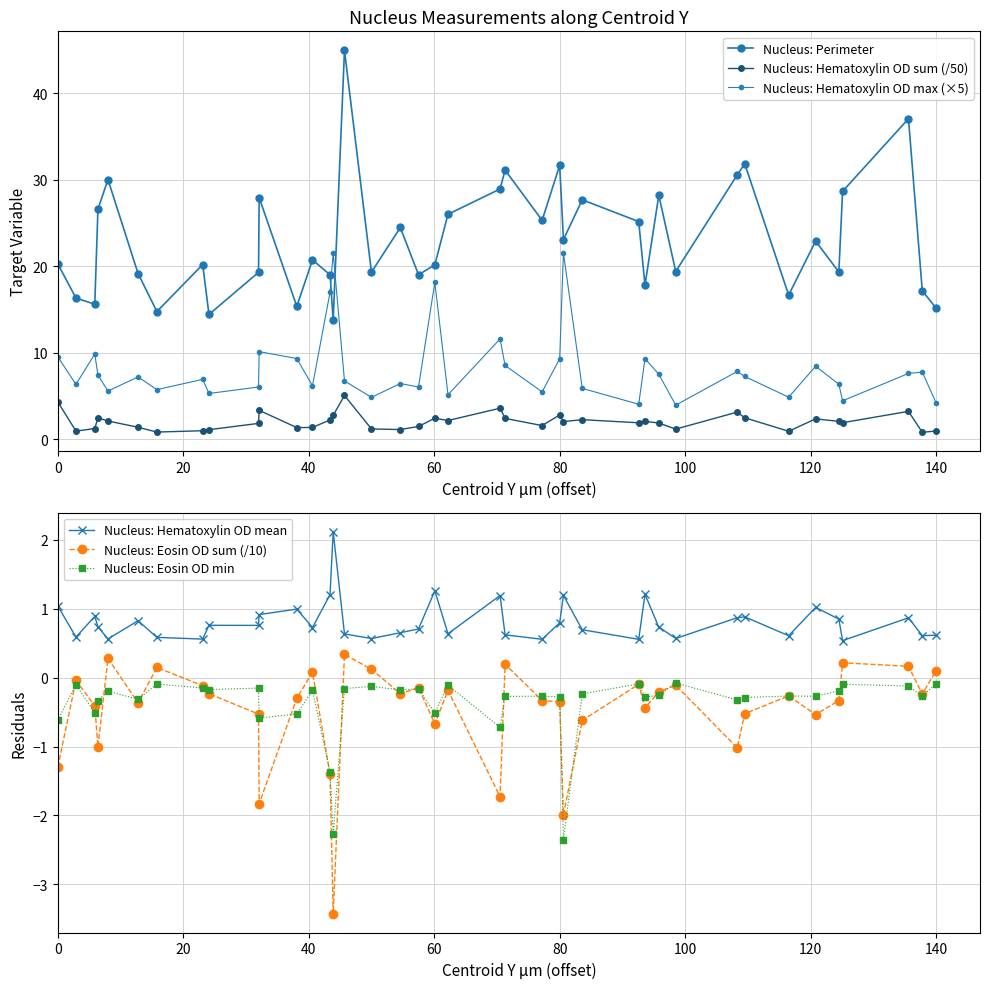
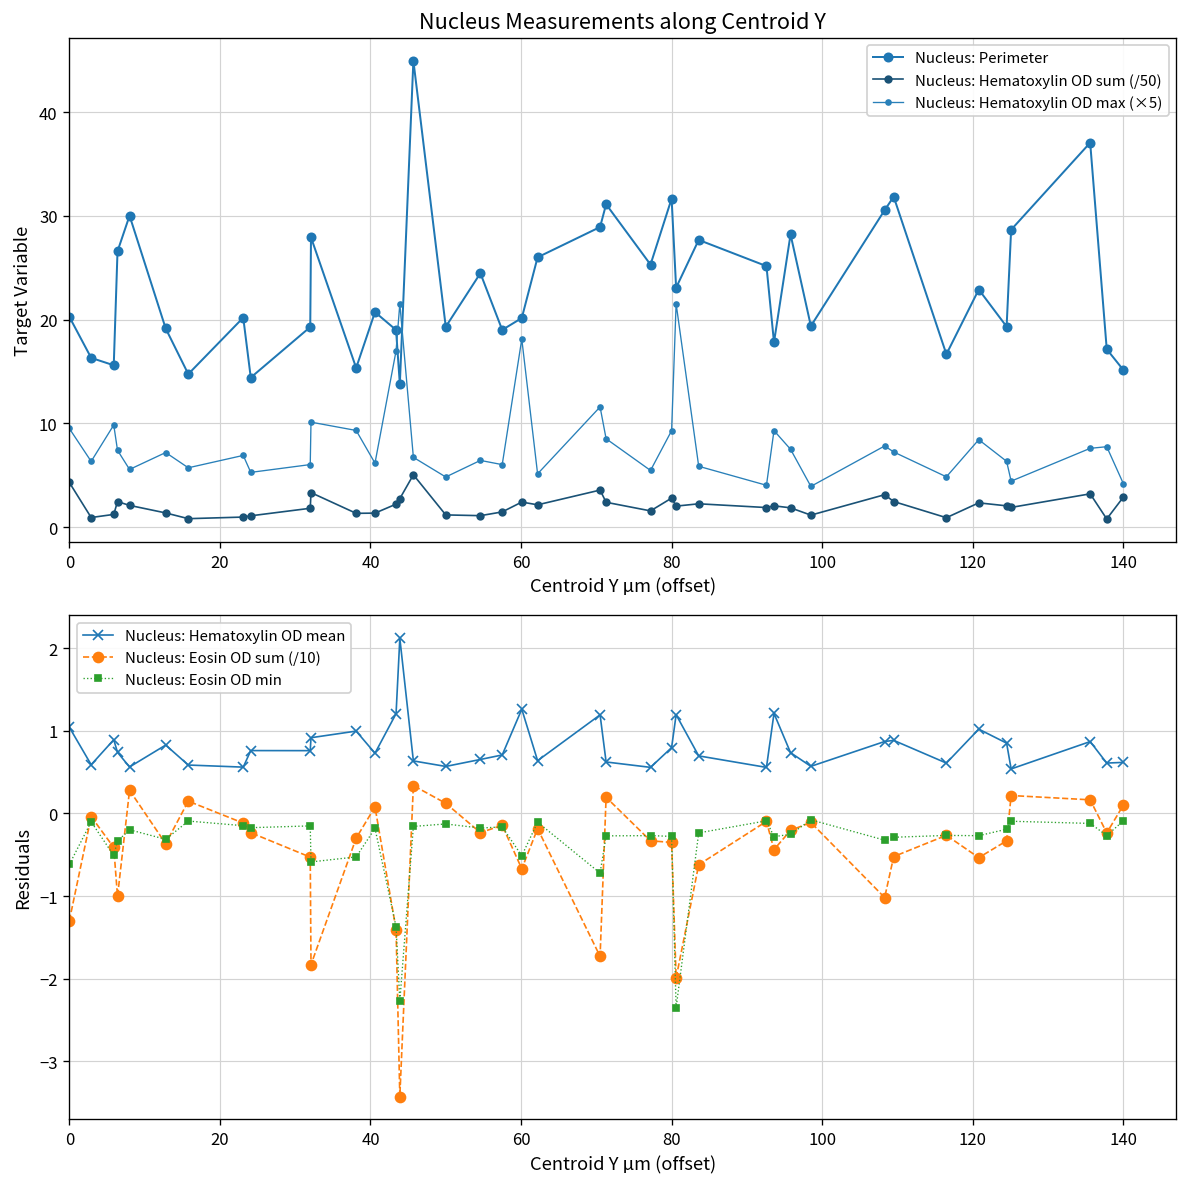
  {
    "Nucleus Measurements along Centroid Y": {
      "Nucleus: Hematoxylin OD sum (/50)": {
        "0": 4,
        "80": 3,
-       "140": 1
+       "140": 3
      }
    }
  }
